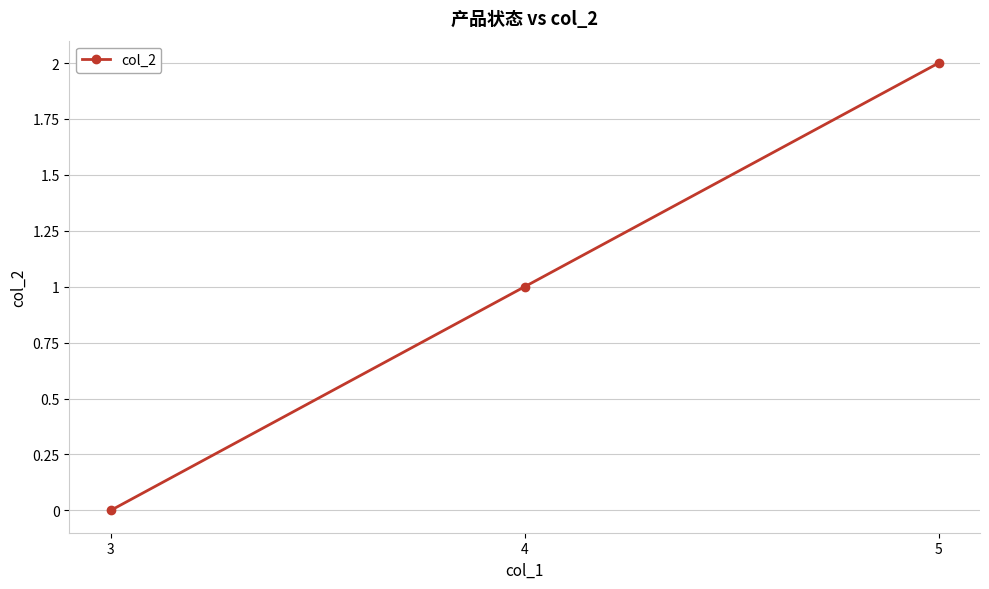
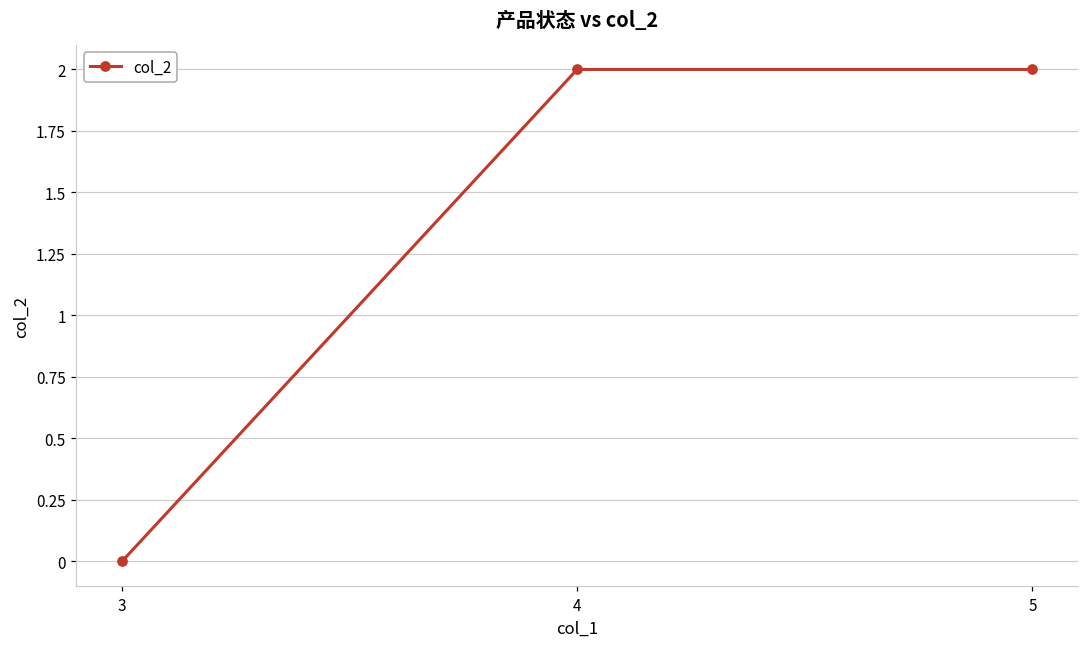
  {
    "3": 0,
-   "4": 1,
+   "4": 2,
    "5": 2
  }
